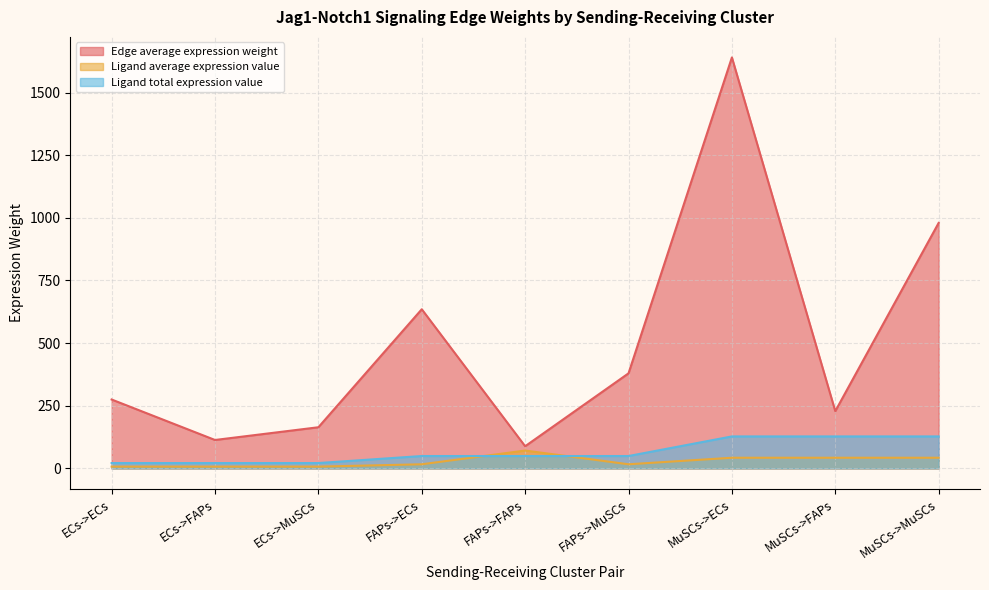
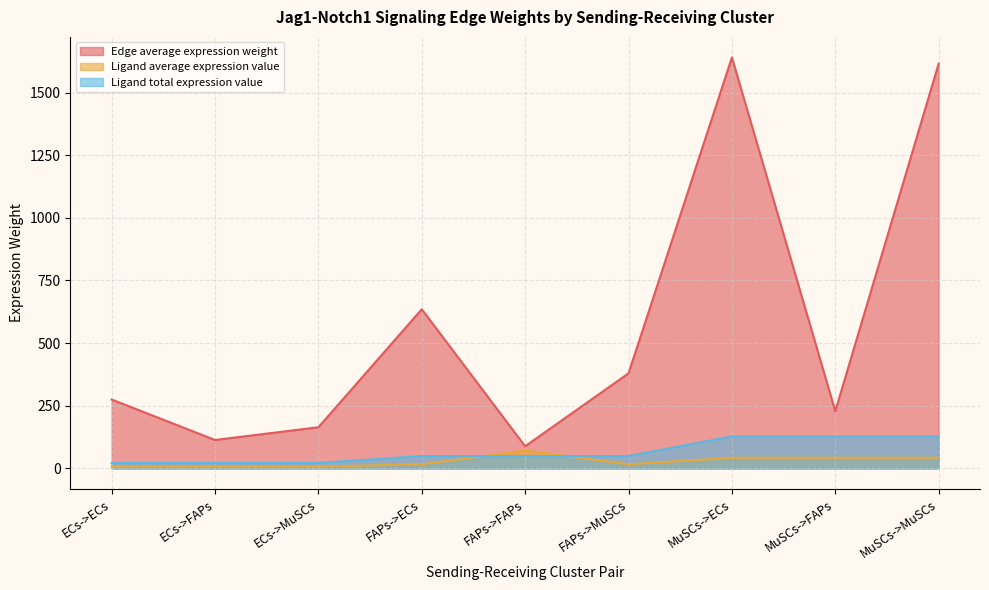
  {
    "Edge average expression weight": {
      "ECs->ECs": 270,
      "ECs->FAPs": 110,
      "ECs->MuSCs": 160,
      "FAPs->ECs": 640,
      "FAPs->FAPs": 90,
      "FAPs->MuSCs": 380,
      "MuSCs->ECs": 1640,
      "MuSCs->FAPs": 230,
-     "MuSCs->MuSCs": 980
+     "MuSCs->MuSCs": 1620
    },
    "Ligand average expression value": {
      "ECs->ECs": 10,
      "ECs->FAPs": 10,
      "ECs->MuSCs": 10,
      "FAPs->ECs": 20,
      "FAPs->FAPs": 70,
      "FAPs->MuSCs": 20,
      "MuSCs->ECs": 40,
      "MuSCs->FAPs": 40,
      "MuSCs->MuSCs": 40
    },
    "Ligand total expression value": {
      "ECs->ECs": 20,
      "ECs->FAPs": 20,
      "ECs->MuSCs": 20,
      "FAPs->ECs": 50,
      "FAPs->FAPs": 50,
      "FAPs->MuSCs": 50,
      "MuSCs->ECs": 130,
      "MuSCs->FAPs": 130,
      "MuSCs->MuSCs": 130
    }
  }
